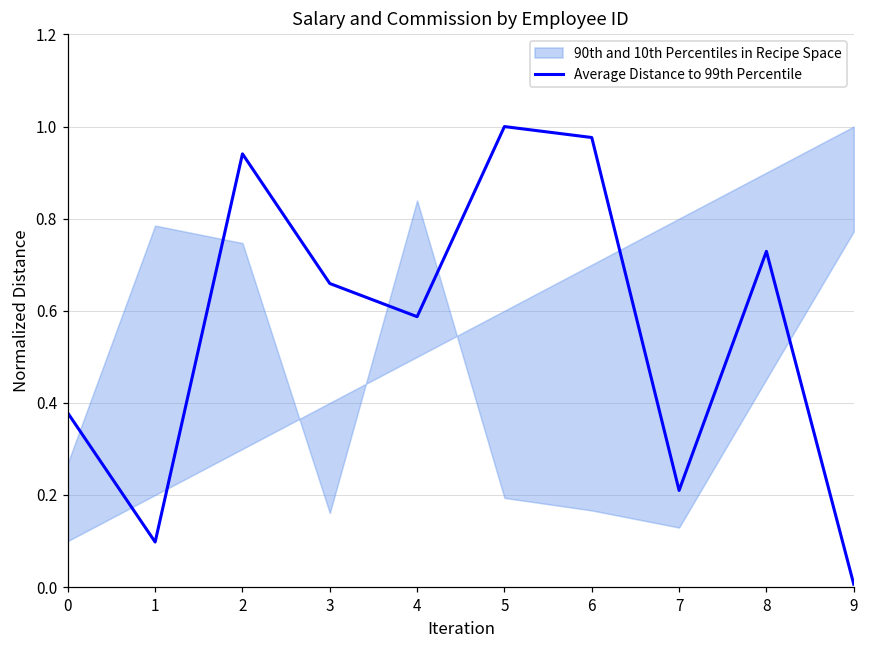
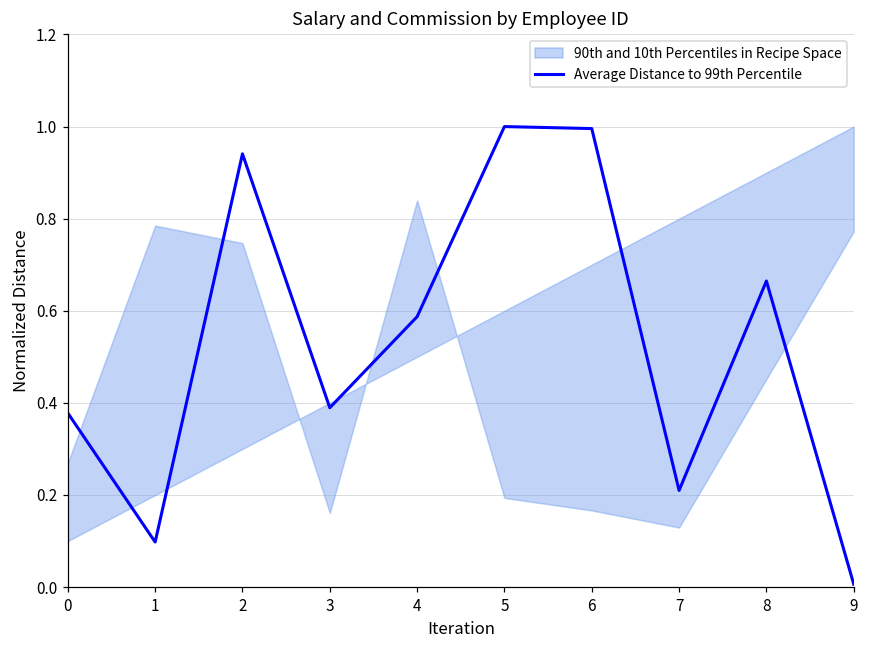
  {
    "Average Distance to 99th Percentile": {
      "0": 0.38,
      "1": 0.10,
      "2": 0.94,
-     "3": 0.66,
+     "3": 0.39,
      "4": 0.59,
      "5": 1.00,
-     "6": 0.98,
+     "6": 1.00,
      "7": 0.21,
-     "8": 0.73,
+     "8": 0.66,
      "9": 0.01
    }
  }
